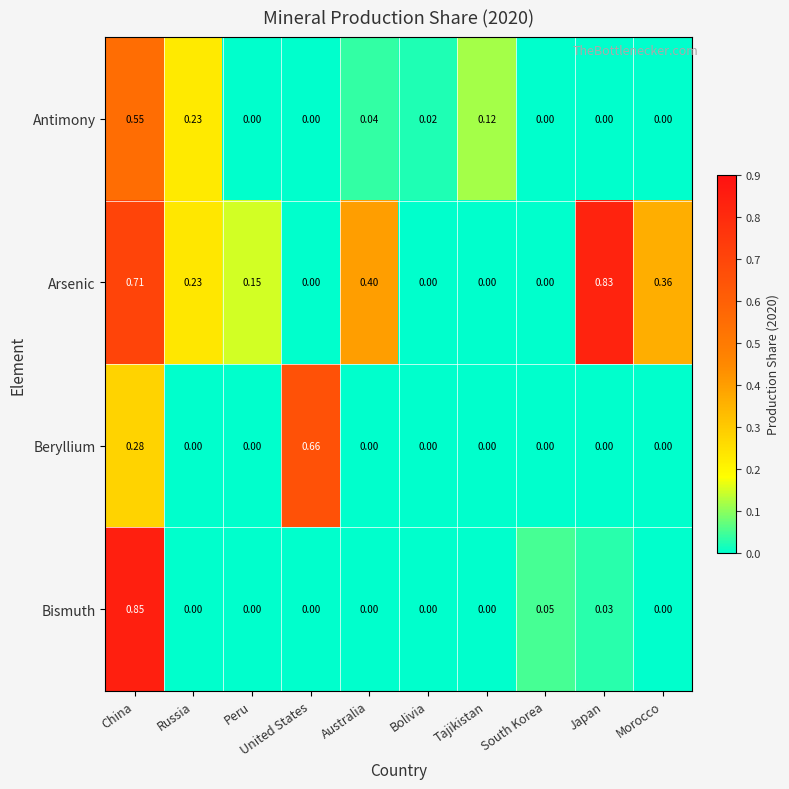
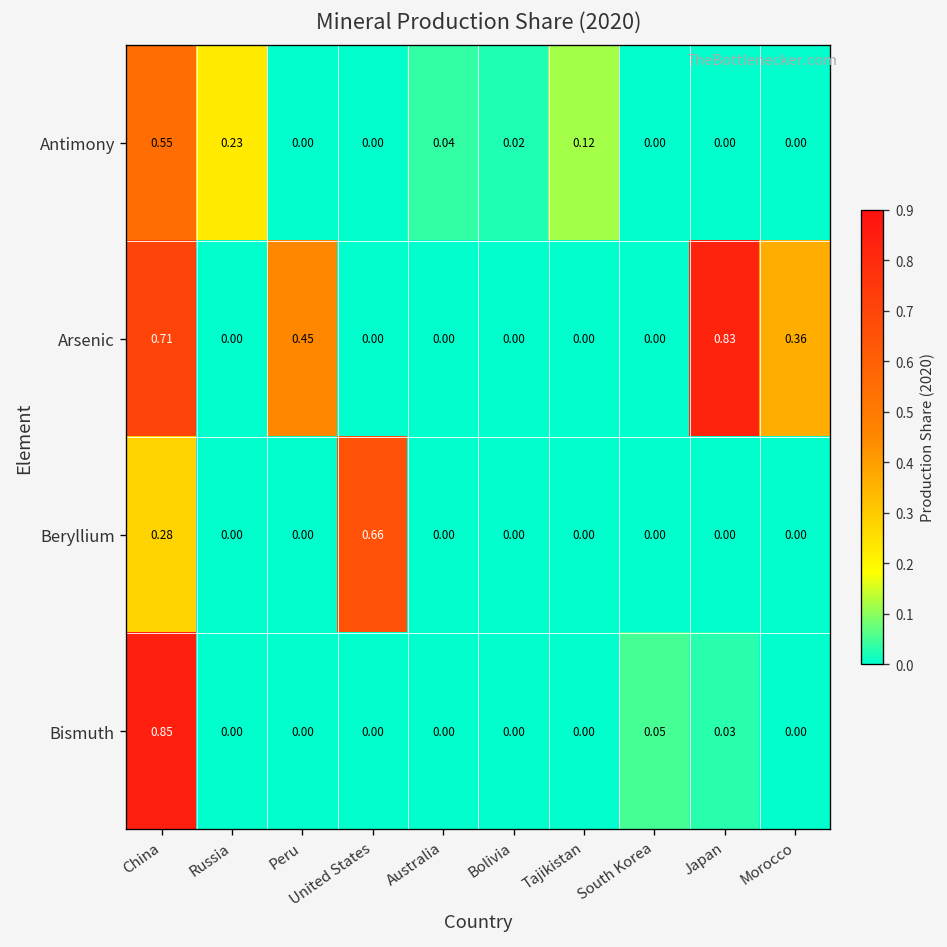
  {
    "Antimony": {
      "China": 0.55,
      "Russia": 0.23,
      "Peru": 0.00,
      "United States": 0.00,
      "Australia": 0.04,
      "Bolivia": 0.02,
      "Tajikistan": 0.12,
      "South Korea": 0.00,
      "Japan": 0.00
    },
    "Arsenic": {
      "China": 0.71,
-     "Russia": 0.23,
-     "Peru": 0.15,
+     "Russia": 0.00,
+     "Peru": 0.45,
      "United States": 0.00,
-     "Australia": 0.40,
+     "Australia": 0.00,
      "Bolivia": 0.00,
      "Tajikistan": 0.00,
      "South Korea": 0.00,
      "Japan": 0.83,
      "Morocco": 0.36
    },
    "Beryllium": {
      "China": 0.28,
      "Russia": 0.00,
      "Peru": 0.00,
      "United States": 0.66,
      "Australia": 0.00,
      "Bolivia": 0.00,
      "Tajikistan": 0.00,
      "South Korea": 0.00,
      "Japan": 0.00,
      "Morocco": 0.00
    },
    "Bismuth": {
      "China": 0.85,
      "Russia": 0.00,
      "Peru": 0.00,
      "United States": 0.00,
      "Australia": 0.00,
      "Bolivia": 0.00,
      "Tajikistan": 0.00,
      "South Korea": 0.05,
      "Japan": 0.03,
      "Morocco": 0.00
    }
  }
